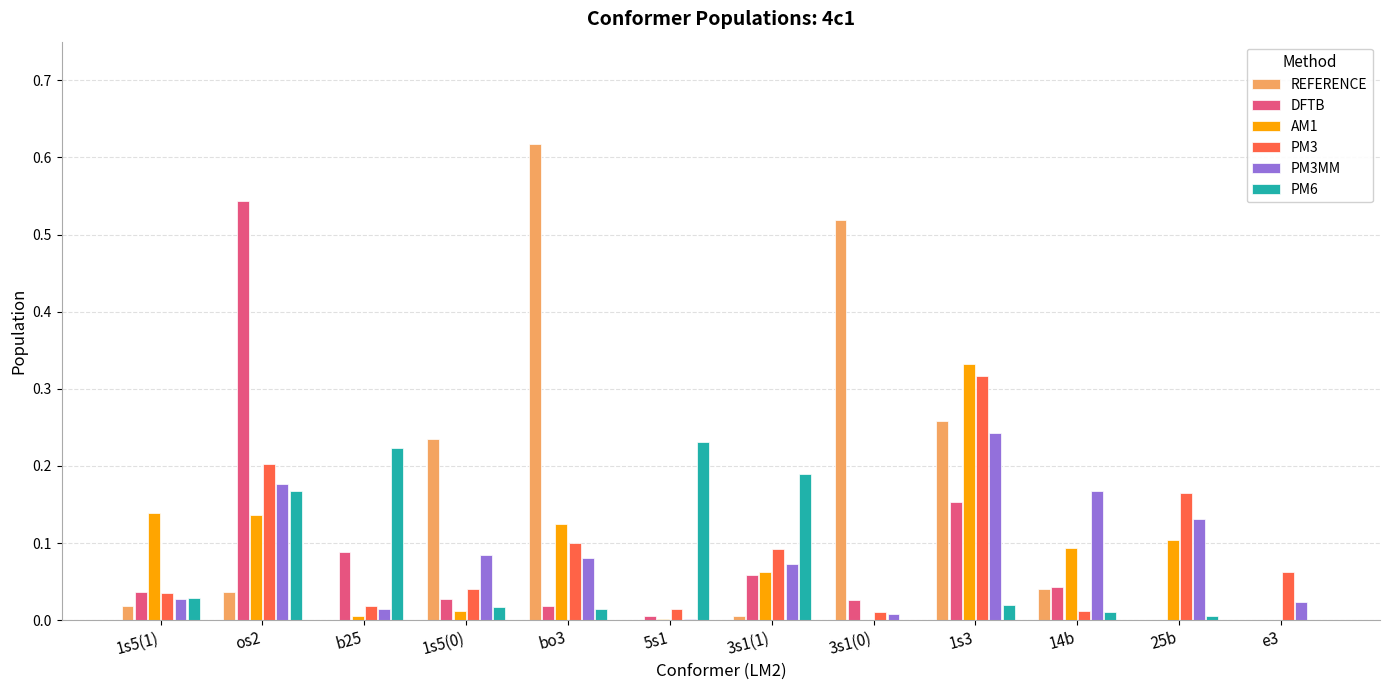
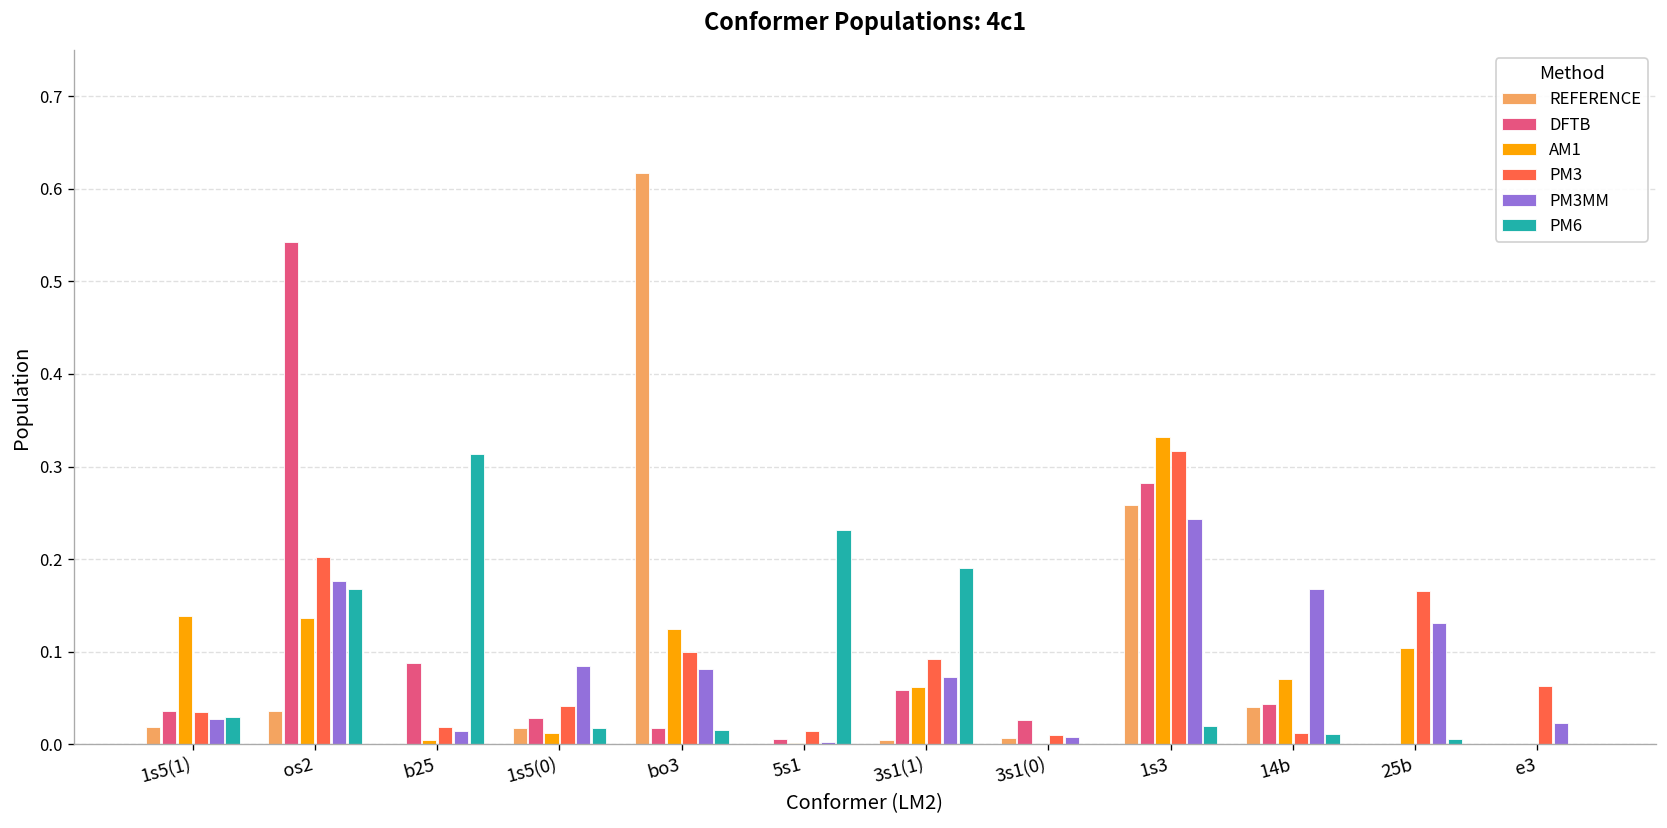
  {
    "REFERENCE": {
      "1s5(1)": 0.02,
      "os2": 0.04,
      "b25": 0.00,
-     "1s5(0)": 0.24,
+     "1s5(0)": 0.02,
      "bo3": 0.62,
      "5s1": 0.00,
      "3s1(1)": 0.01,
-     "3s1(0)": 0.52,
+     "3s1(0)": 0.01,
      "1s3": 0.26,
      "14b": 0.04,
      "25b": 0.00,
      "e3": 0.00
    },
    "DFTB": {
      "1s5(1)": 0.04,
      "os2": 0.54,
      "b25": 0.09,
      "1s5(0)": 0.03,
      "bo3": 0.02,
      "5s1": 0.01,
      "3s1(1)": 0.06,
      "3s1(0)": 0.03,
-     "1s3": 0.15,
+     "1s3": 0.28,
      "14b": 0.04,
      "25b": 0.00,
      "e3": 0.00
    },
    "AM1": {
      "1s5(1)": 0.14,
      "os2": 0.14,
      "b25": 0.01,
      "1s5(0)": 0.01,
      "bo3": 0.13,
      "3s1(1)": 0.06,
      "3s1(0)": 0.00,
      "1s3": 0.33,
-     "14b": 0.09,
+     "14b": 0.07,
      "25b": 0.10,
      "e3": 0.00
    },
    "PM3": {
      "1s5(1)": 0.04,
      "os2": 0.20,
      "b25": 0.02,
      "1s5(0)": 0.04,
      "bo3": 0.10,
      "5s1": 0.01,
      "3s1(1)": 0.09,
      "3s1(0)": 0.01,
      "1s3": 0.32,
      "14b": 0.01,
      "25b": 0.17,
      "e3": 0.06
    },
    "PM3MM": {
      "1s5(1)": 0.03,
      "os2": 0.18,
      "b25": 0.01,
      "1s5(0)": 0.09,
      "bo3": 0.08,
      "3s1(1)": 0.07,
      "3s1(0)": 0.01,
      "1s3": 0.24,
      "14b": 0.17,
      "25b": 0.13,
      "e3": 0.02
    },
    "PM6": {
      "1s5(1)": 0.03,
      "os2": 0.17,
-     "b25": 0.22,
+     "b25": 0.31,
      "1s5(0)": 0.02,
      "bo3": 0.02,
      "5s1": 0.23,
      "3s1(1)": 0.19,
      "3s1(0)": 0.00,
      "1s3": 0.02,
      "14b": 0.01,
      "25b": 0.01,
      "e3": 0.00
    }
  }
